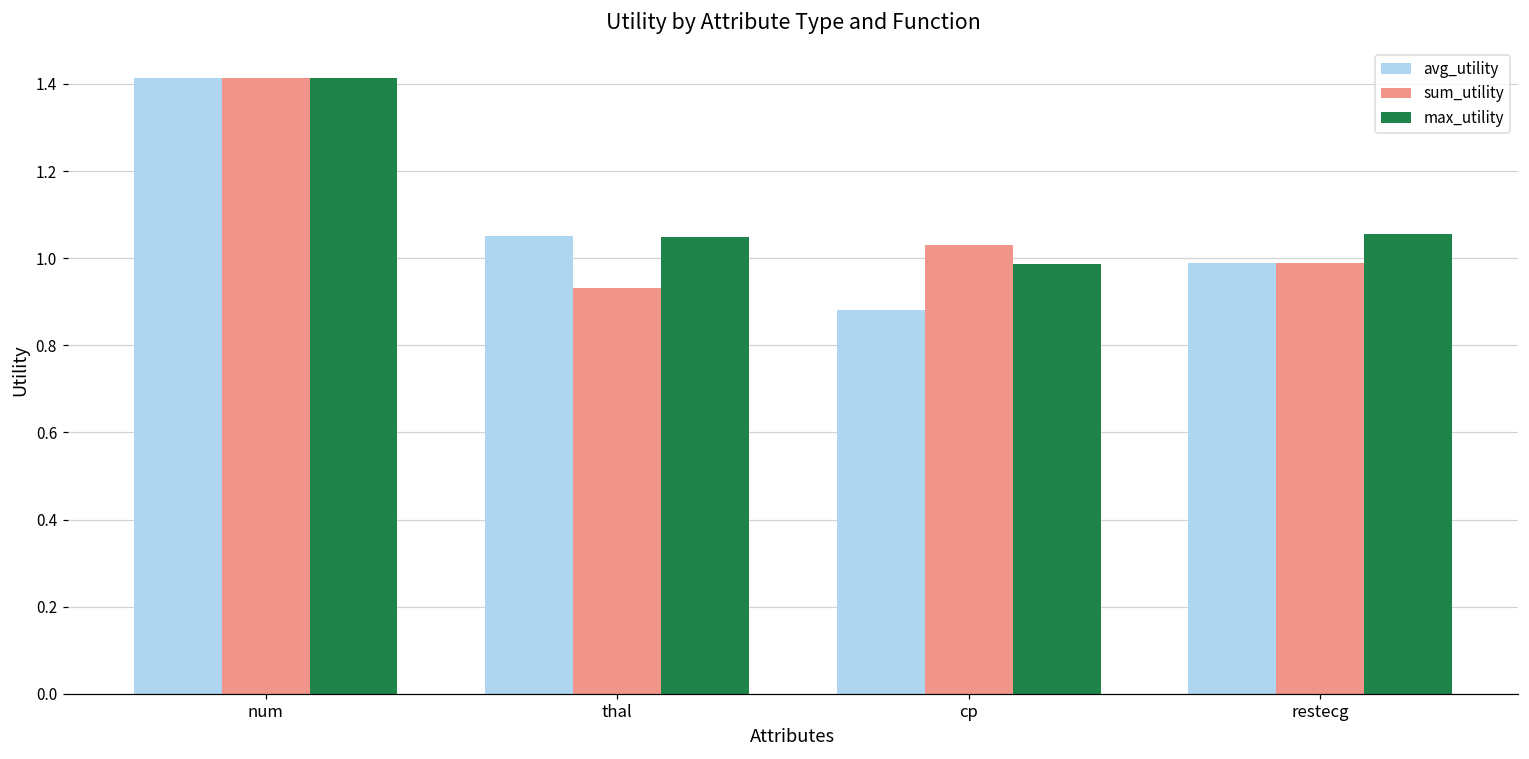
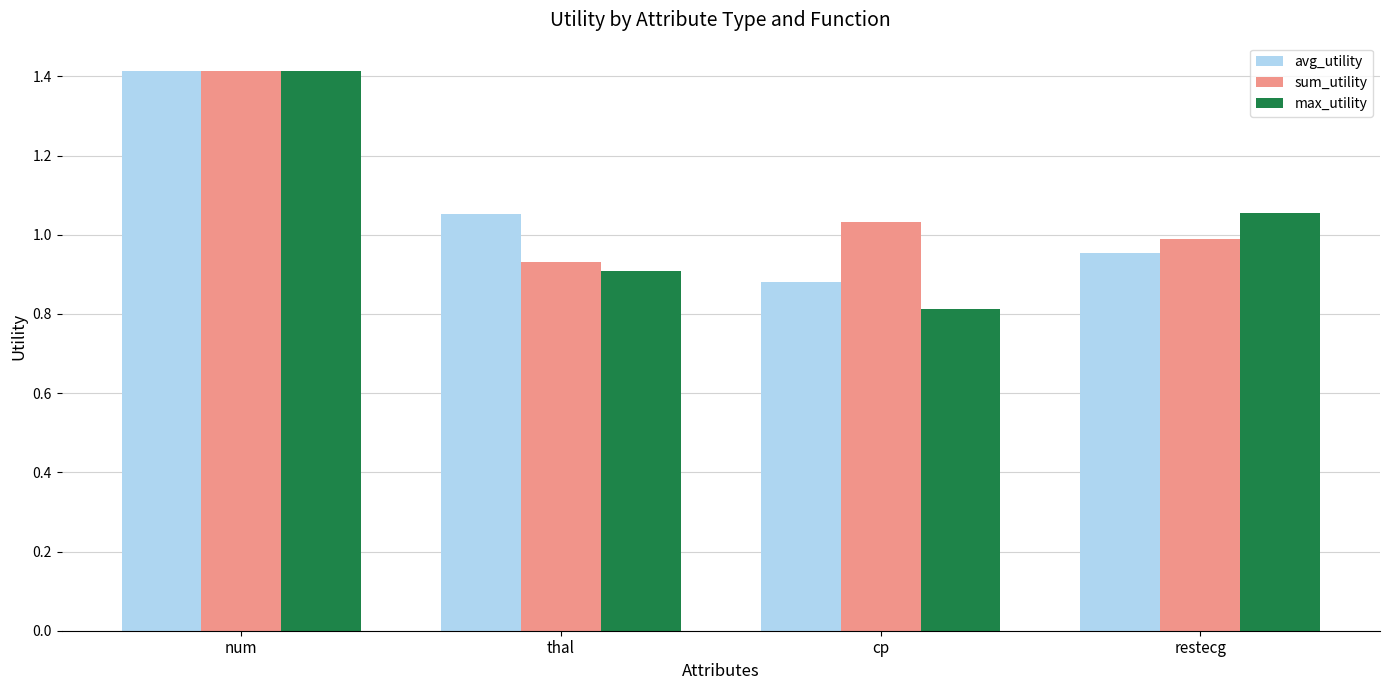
  {
    "avg_utility": {
      "num": 1.41,
      "thal": 1.05,
      "cp": 0.88,
-     "restecg": 0.99
+     "restecg": 0.95
    },
    "sum_utility": {
      "num": 1.41,
      "thal": 0.93,
      "cp": 1.03,
      "restecg": 0.99
    },
    "max_utility": {
      "num": 1.41,
-     "thal": 1.05,
-     "cp": 0.99,
+     "thal": 0.91,
+     "cp": 0.81,
      "restecg": 1.06
    }
  }
